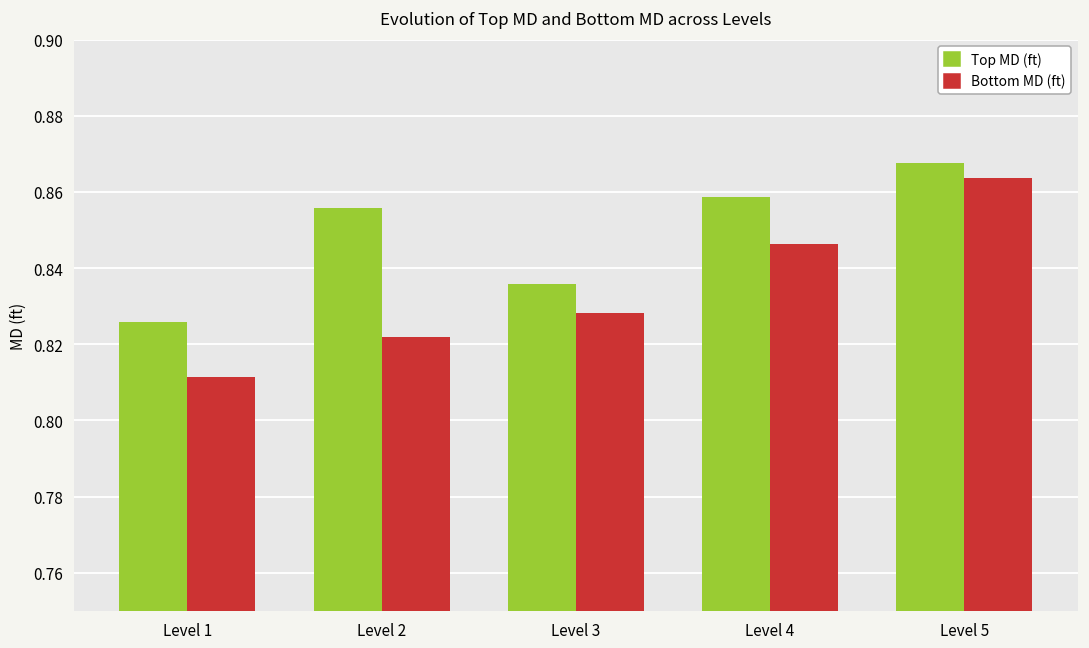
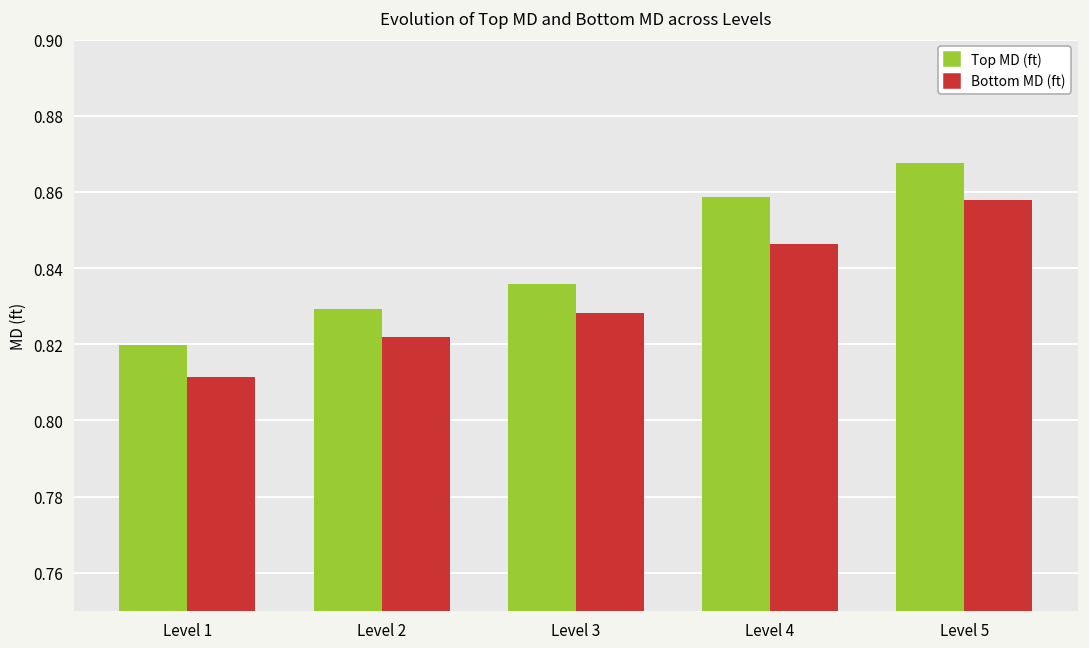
  {
    "Top MD (ft)": {
-     "Level 1": 0.826,
-     "Level 2": 0.856,
+     "Level 1": 0.820,
+     "Level 2": 0.829,
      "Level 3": 0.836,
      "Level 4": 0.859,
      "Level 5": 0.868
    },
    "Bottom MD (ft)": {
      "Level 1": 0.811,
      "Level 2": 0.822,
      "Level 3": 0.828,
      "Level 4": 0.846,
-     "Level 5": 0.864
+     "Level 5": 0.858
    }
  }
